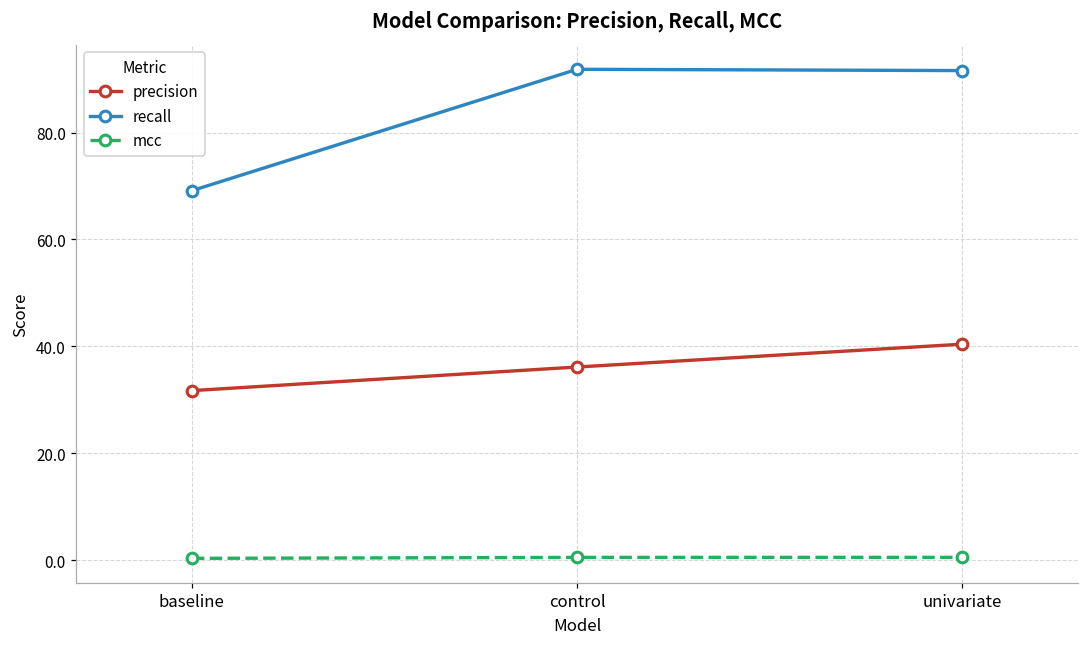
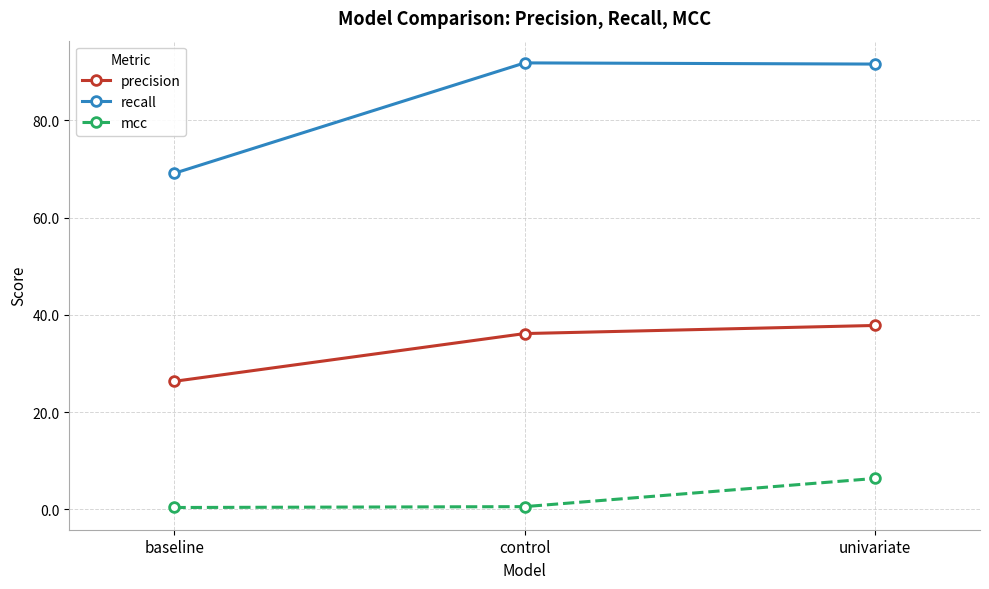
  {
    "precision": {
-     "baseline": 32,
+     "baseline": 26,
      "control": 36,
-     "univariate": 40
+     "univariate": 38
    },
    "recall": {
      "baseline": 69,
      "control": 92,
      "univariate": 92
    },
    "mcc": {
      "baseline": 0,
      "control": 1,
-     "univariate": 1
+     "univariate": 6
    }
  }
